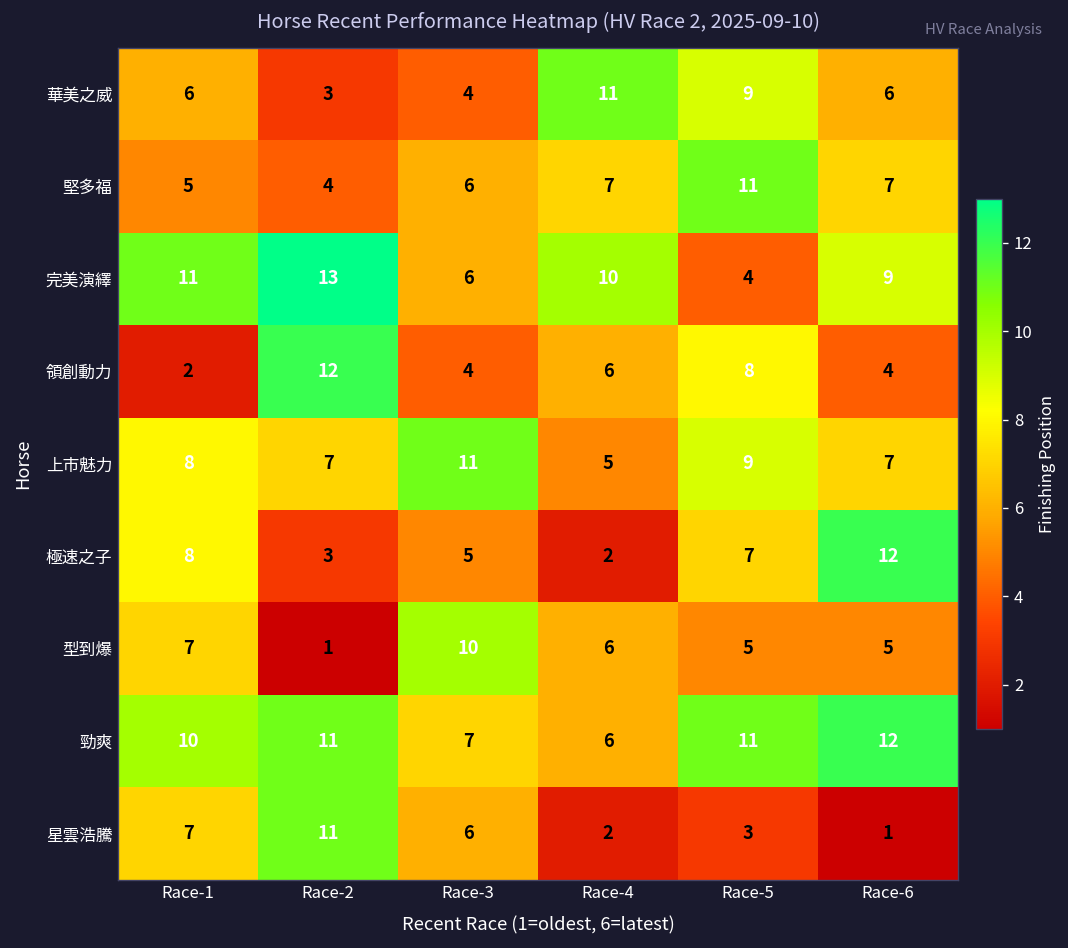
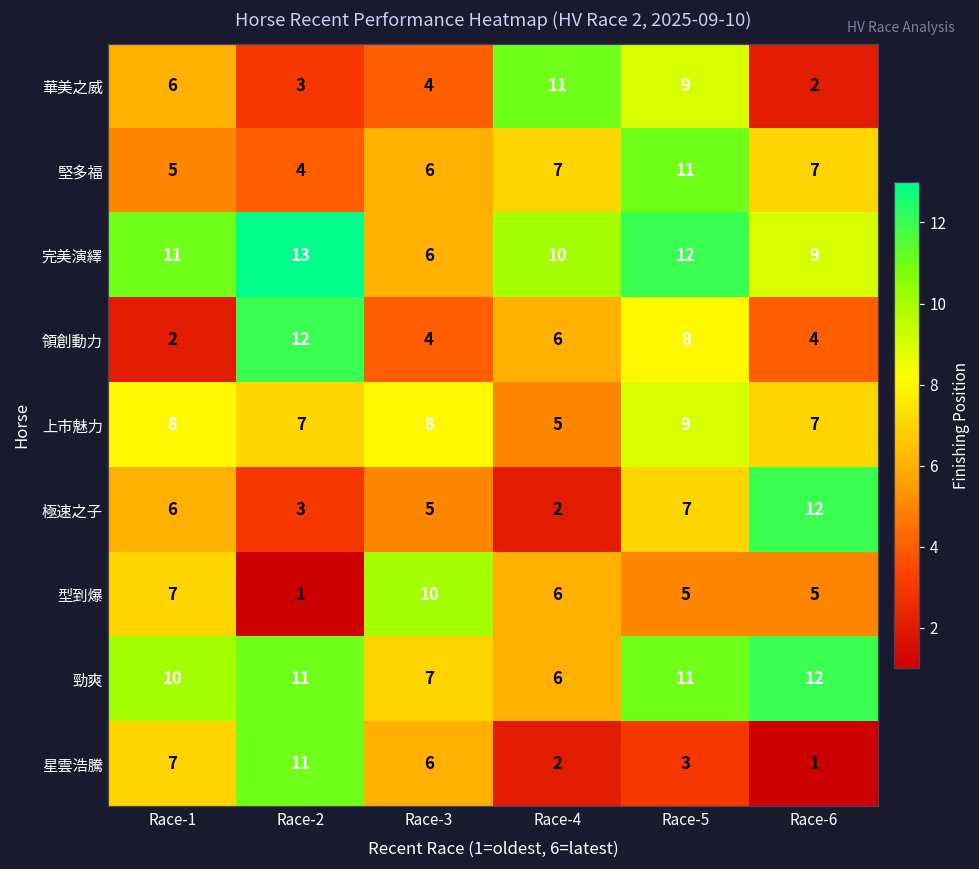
  {
    "華美之威": {
      "Race-1": 6,
      "Race-2": 3,
      "Race-3": 4,
      "Race-4": 11,
      "Race-5": 9,
-     "Race-6": 6
+     "Race-6": 2
    },
    "堅多福": {
      "Race-1": 5,
      "Race-2": 4,
      "Race-3": 6,
      "Race-4": 7,
      "Race-5": 11,
      "Race-6": 7
    },
    "完美演繹": {
      "Race-1": 11,
      "Race-2": 13,
      "Race-3": 6,
      "Race-4": 10,
-     "Race-5": 4,
+     "Race-5": 12,
      "Race-6": 9
    },
    "領創動力": {
      "Race-1": 2,
      "Race-2": 12,
      "Race-3": 4,
      "Race-4": 6,
      "Race-5": 8,
      "Race-6": 4
    },
    "上市魅力": {
      "Race-1": 8,
      "Race-2": 7,
-     "Race-3": 11,
+     "Race-3": 8,
      "Race-4": 5,
      "Race-5": 9,
      "Race-6": 7
    },
    "極速之子": {
-     "Race-1": 8,
+     "Race-1": 6,
      "Race-2": 3,
      "Race-3": 5,
      "Race-4": 2,
      "Race-5": 7,
      "Race-6": 12
    },
    "型到爆": {
      "Race-1": 7,
      "Race-2": 1,
      "Race-3": 10,
      "Race-4": 6,
      "Race-5": 5,
      "Race-6": 5
    },
    "勁爽": {
      "Race-1": 10,
      "Race-2": 11,
      "Race-3": 7,
      "Race-4": 6,
      "Race-5": 11,
      "Race-6": 12
    },
    "星雲浩騰": {
      "Race-1": 7,
      "Race-2": 11,
      "Race-3": 6,
      "Race-4": 2,
      "Race-5": 3,
      "Race-6": 1
    }
  }
